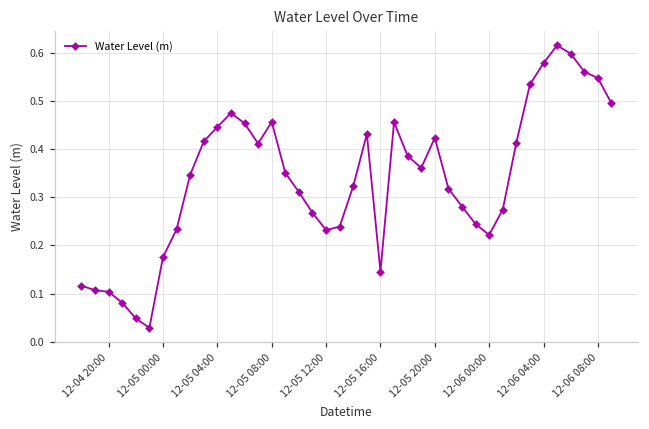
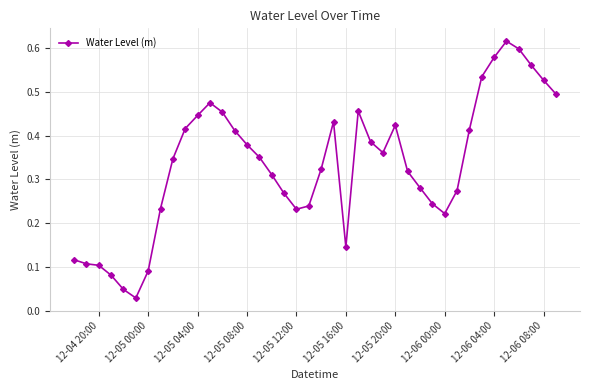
  {
    "12-04 20:00": 0.10,
-   "12-05 00:00": 0.18,
+   "12-05 00:00": 0.09,
    "12-05 04:00": 0.45,
-   "12-05 08:00": 0.46,
+   "12-05 08:00": 0.38,
    "12-05 12:00": 0.23,
    "12-05 16:00": 0.15,
    "12-05 20:00": 0.42,
    "12-06 00:00": 0.22,
    "12-06 04:00": 0.58,
-   "12-06 08:00": 0.55
+   "12-06 08:00": 0.53
  }
